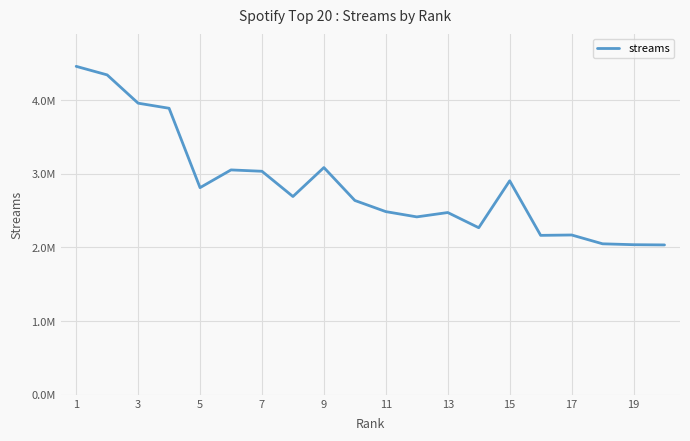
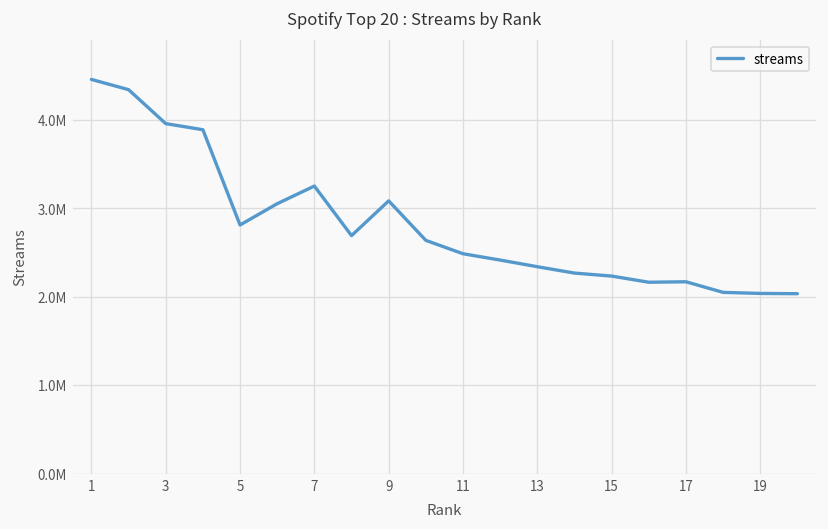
  {
    "1": 4500000,
    "3": 4000000,
    "5": 2800000,
-   "7": 3000000,
+   "7": 3300000,
    "9": 3100000,
    "11": 2500000,
-   "13": 2500000,
-   "15": 2900000,
+   "13": 2300000,
+   "15": 2200000,
    "17": 2200000,
    "19": 2000000
  }
